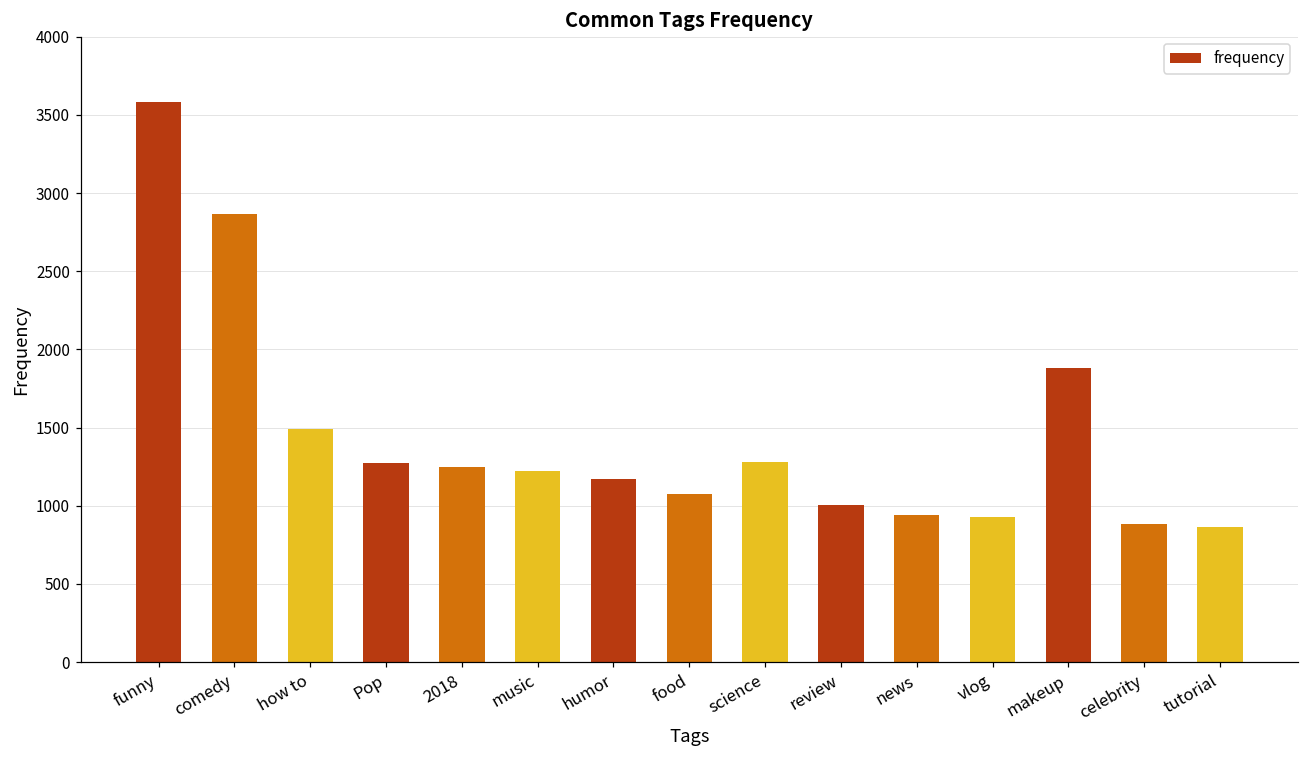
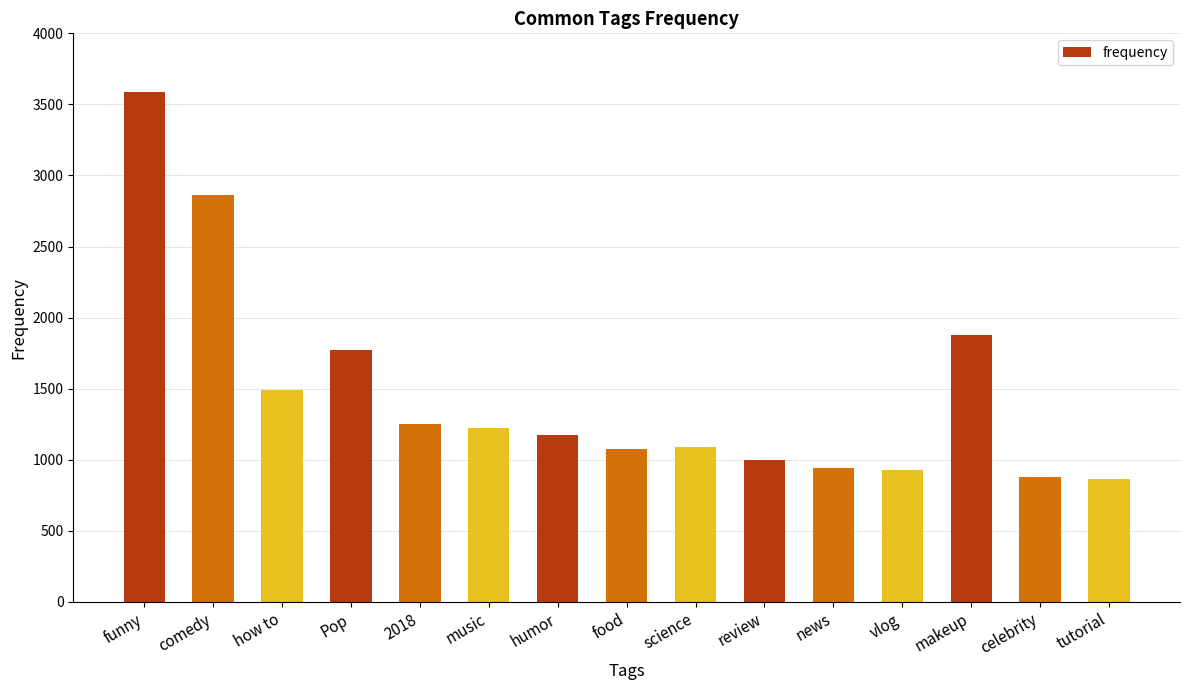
  {
    "funny": 3580,
    "comedy": 2860,
    "how to": 1490,
-   "Pop": 1270,
+   "Pop": 1770,
    "2018": 1250,
    "music": 1220,
    "humor": 1170,
    "food": 1080,
-   "science": 1280,
+   "science": 1090,
    "review": 1000,
    "news": 940,
    "vlog": 930,
    "makeup": 1880,
    "celebrity": 880,
    "tutorial": 860
  }
